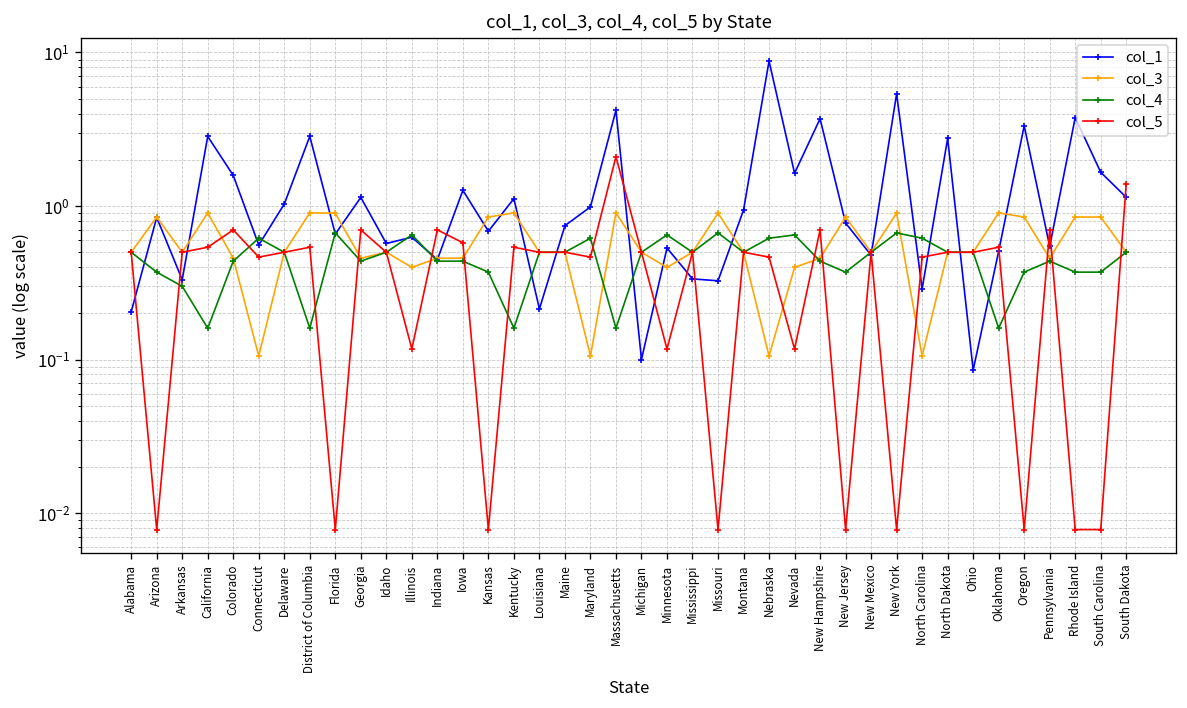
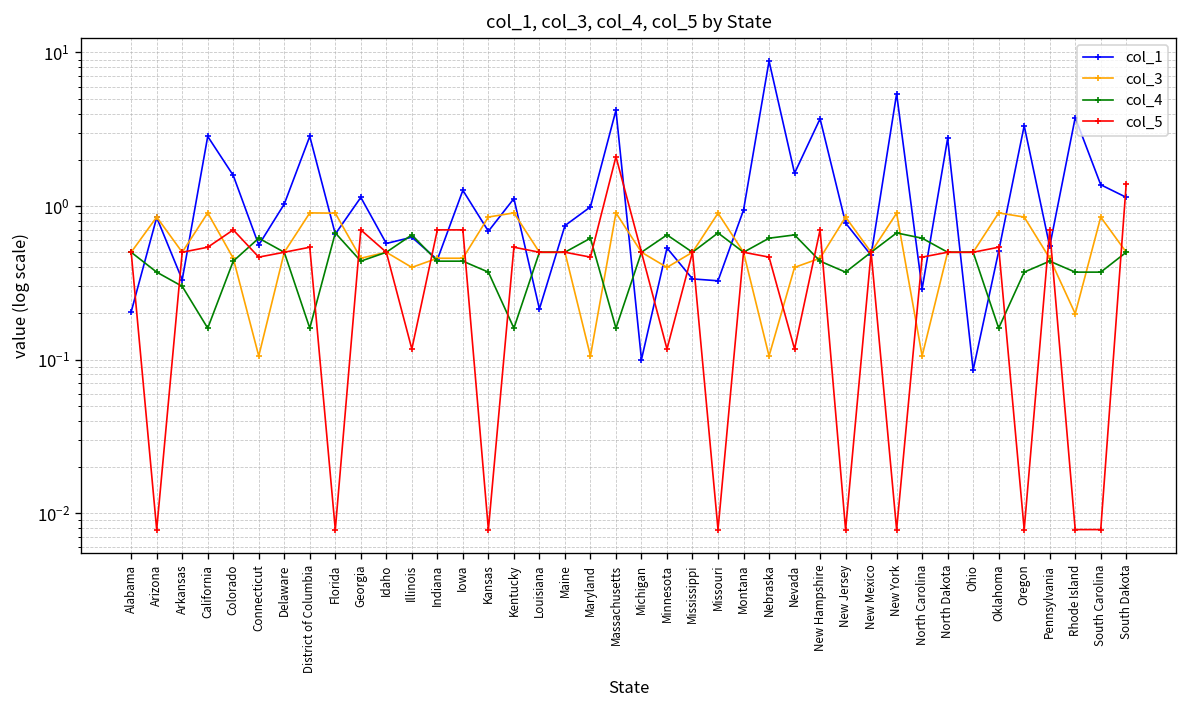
  {
    "col_1": {
      "Alabama": 0.2,
      "Arkansas": 0.33,
      "California": 2.8,
      "Colorado": 1.6,
      "Connecticut": 0.6,
      "Delaware": 1.0,
      "District of Columbia": 2.8,
      "Georgia": 1.1,
      "Idaho": 0.6,
      "Iowa": 1.3,
      "Kansas": 0.7,
      "Kentucky": 1.1,
      "Louisiana": 0.21,
      "Maine": 0.7,
      "Maryland": 1.0,
      "Massachusetts": 4.2,
      "Michigan": 0.1,
      "Minnesota": 0.53,
      "Mississippi": 0.34,
      "Missouri": 0.33,
      "Montana": 0.9,
      "Nebraska": 9,
      "Nevada": 1.6,
      "New Hampshire": 3.7,
      "New Jersey": 0.8,
      "New York": 5.4,
      "North Carolina": 0.3,
      "North Dakota": 2.8,
      "Ohio": 0.09,
      "Oklahoma": 0.5,
      "Oregon": 3.3,
      "Pennsylvania": 0.55,
      "Rhode Island": 3.8,
-     "South Carolina": 1.7,
+     "South Carolina": 1.4,
      "South Dakota": 1.1
    },
    "col_3": {
      "California": 0.9,
      "Connecticut": 0.11,
      "District of Columbia": 0.9,
      "Florida": 0.9,
      "Illinois": 0.40,
      "Kansas": 0.8,
      "Kentucky": 0.9,
      "Maryland": 0.11,
      "Massachusetts": 0.9,
      "Minnesota": 0.40,
      "Missouri": 0.9,
      "Nebraska": 0.11,
      "Nevada": 0.40,
      "New Jersey": 0.8,
      "New York": 0.9,
      "North Carolina": 0.11,
      "Oklahoma": 0.9,
      "Oregon": 0.8,
-     "Rhode Island": 0.8,
+     "Rhode Island": 0.20,
      "South Carolina": 0.8
    },
    "col_4": {
      "Arizona": 0.37,
      "Arkansas": 0.30,
      "California": 0.16,
      "Connecticut": 0.6,
      "District of Columbia": 0.16,
      "Kansas": 0.37,
      "Kentucky": 0.16,
      "Maryland": 0.6,
      "Massachusetts": 0.16,
      "Minnesota": 0.6,
      "Missouri": 0.7,
      "Nebraska": 0.6,
      "Nevada": 0.6,
      "New Jersey": 0.37,
      "New York": 0.7,
      "North Carolina": 0.6,
      "Oklahoma": 0.16,
      "Oregon": 0.37,
      "Rhode Island": 0.37,
      "South Carolina": 0.37
    },
    "col_5": {
      "Arizona": 0.008,
      "California": 0.54,
      "Colorado": 0.7,
      "Connecticut": 0.46,
      "District of Columbia": 0.54,
      "Florida": 0.008,
      "Georgia": 0.7,
      "Illinois": 0.12,
      "Indiana": 0.7,
-     "Iowa": 0.6,
+     "Iowa": 0.7,
      "Kansas": 0.008,
      "Kentucky": 0.54,
      "Maryland": 0.46,
      "Massachusetts": 2.1,
      "Minnesota": 0.12,
      "Missouri": 0.008,
      "Nebraska": 0.46,
      "Nevada": 0.12,
      "New Hampshire": 0.7,
      "New Jersey": 0.008,
      "New York": 0.008,
      "North Carolina": 0.46,
      "Oklahoma": 0.54,
      "Oregon": 0.008,
      "Pennsylvania": 0.7,
      "Rhode Island": 0.008,
      "South Carolina": 0.008,
      "South Dakota": 1.4
    }
  }
